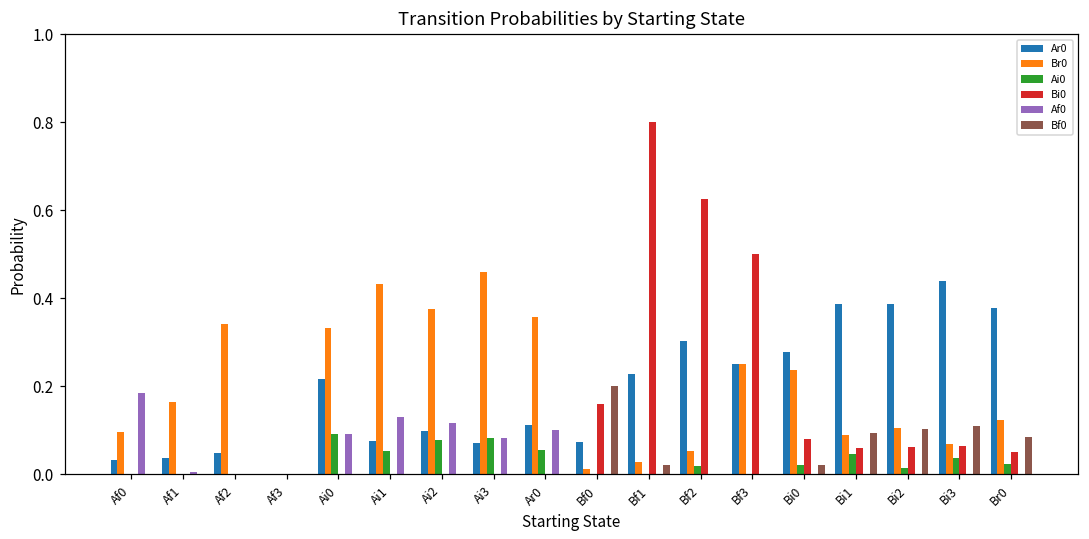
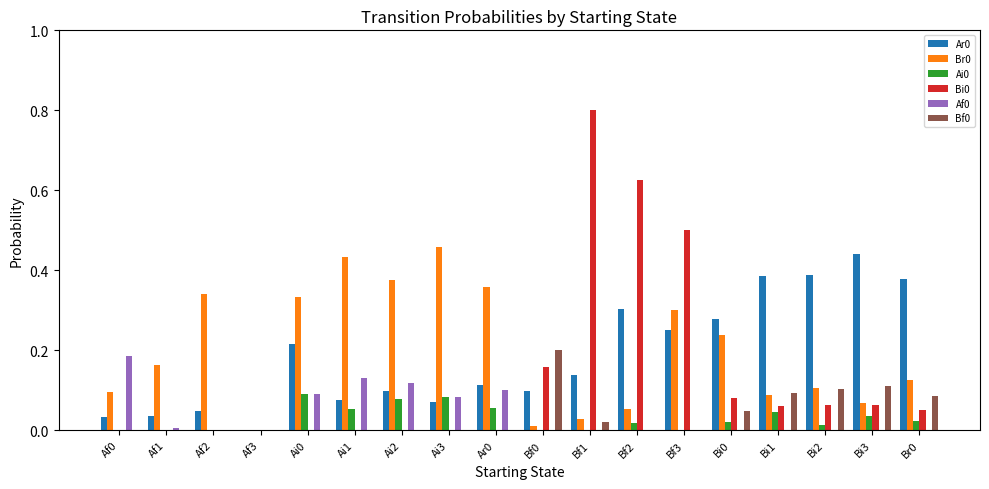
  {
    "Ar0": {
      "Af0": 0.03,
      "Af1": 0.04,
      "Af2": 0.05,
      "Af3": 0.00,
      "Ai0": 0.22,
      "Ai1": 0.08,
      "Ai2": 0.10,
      "Ai3": 0.07,
      "Ar0": 0.11,
-     "Bf0": 0.07,
-     "Bf1": 0.23,
+     "Bf0": 0.10,
+     "Bf1": 0.14,
      "Bf2": 0.30,
      "Bf3": 0.25,
      "Bi0": 0.28,
      "Bi1": 0.39,
      "Bi2": 0.39,
      "Bi3": 0.44,
      "Br0": 0.38
    },
    "Br0": {
      "Af0": 0.10,
      "Af1": 0.16,
      "Af2": 0.34,
      "Af3": 0.00,
      "Ai0": 0.33,
      "Ai1": 0.43,
      "Ai2": 0.38,
      "Ai3": 0.46,
      "Ar0": 0.36,
      "Bf0": 0.01,
      "Bf1": 0.03,
      "Bf2": 0.05,
-     "Bf3": 0.25,
+     "Bf3": 0.30,
      "Bi0": 0.24,
      "Bi1": 0.09,
      "Bi2": 0.11,
      "Bi3": 0.07,
      "Br0": 0.12
    },
    "Ai0": {
      "Af0": 0.00,
      "Af1": 0.00,
      "Af2": 0.00,
      "Af3": 0.00,
      "Ai0": 0.09,
      "Ai1": 0.05,
      "Ai2": 0.08,
      "Ai3": 0.08,
      "Ar0": 0.05,
      "Bf0": 0.00,
      "Bf1": 0.00,
      "Bf2": 0.02,
      "Bf3": 0.00,
      "Bi0": 0.02,
      "Bi1": 0.05,
      "Bi2": 0.01,
      "Bi3": 0.04,
      "Br0": 0.02
    },
    "Bi0": {
      "Af0": 0.00,
      "Af1": 0.00,
      "Af2": 0.00,
      "Af3": 0.00,
      "Ai0": 0.00,
      "Ai1": 0.00,
      "Ai2": 0.00,
      "Ai3": 0.00,
      "Ar0": 0.00,
      "Bf0": 0.16,
      "Bf1": 0.80,
      "Bf2": 0.63,
      "Bf3": 0.50,
      "Bi0": 0.08,
      "Bi1": 0.06,
      "Bi2": 0.06,
      "Bi3": 0.06,
      "Br0": 0.05
    },
    "Af0": {
      "Af0": 0.18,
      "Af2": 0.00,
      "Af3": 0.00,
      "Ai0": 0.09,
      "Ai1": 0.13,
      "Ai2": 0.12,
      "Ai3": 0.08,
      "Ar0": 0.10,
      "Bf0": 0.00,
      "Bf1": 0.00,
      "Bf2": 0.00,
      "Bf3": 0.00,
      "Bi0": 0.00,
      "Bi1": 0.00,
      "Bi2": 0.00,
      "Bi3": 0.00,
      "Br0": 0.00
    },
    "Bf0": {
      "Af0": 0.00,
      "Af1": 0.00,
      "Af2": 0.00,
      "Af3": 0.00,
      "Ai0": 0.00,
      "Ai1": 0.00,
      "Ai2": 0.00,
      "Ai3": 0.00,
      "Ar0": 0.00,
      "Bf0": 0.20,
      "Bf1": 0.02,
      "Bf2": 0.00,
      "Bf3": 0.00,
-     "Bi0": 0.02,
+     "Bi0": 0.05,
      "Bi1": 0.09,
      "Bi2": 0.10,
      "Bi3": 0.11,
      "Br0": 0.08
    }
  }
